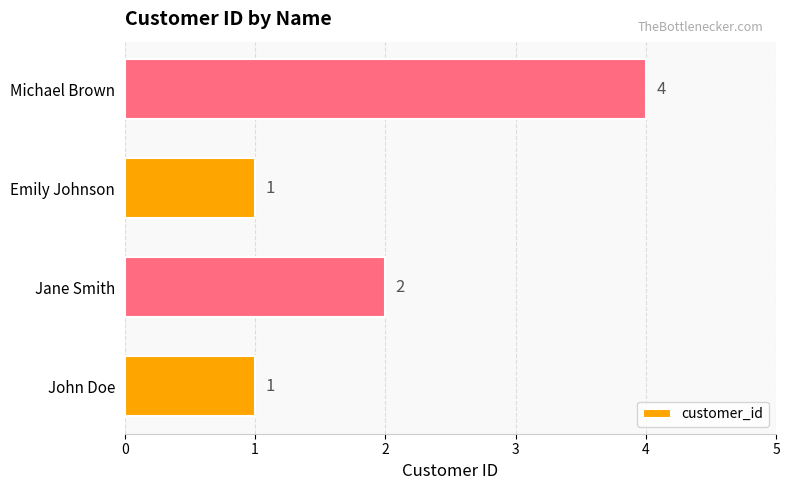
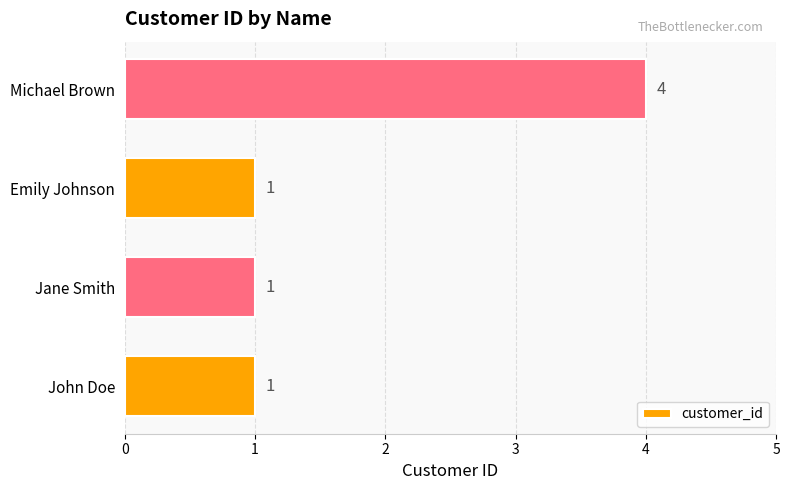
  {
    "Michael Brown": 4,
    "Emily Johnson": 1,
-   "Jane Smith": 2,
+   "Jane Smith": 1,
    "John Doe": 1
  }
